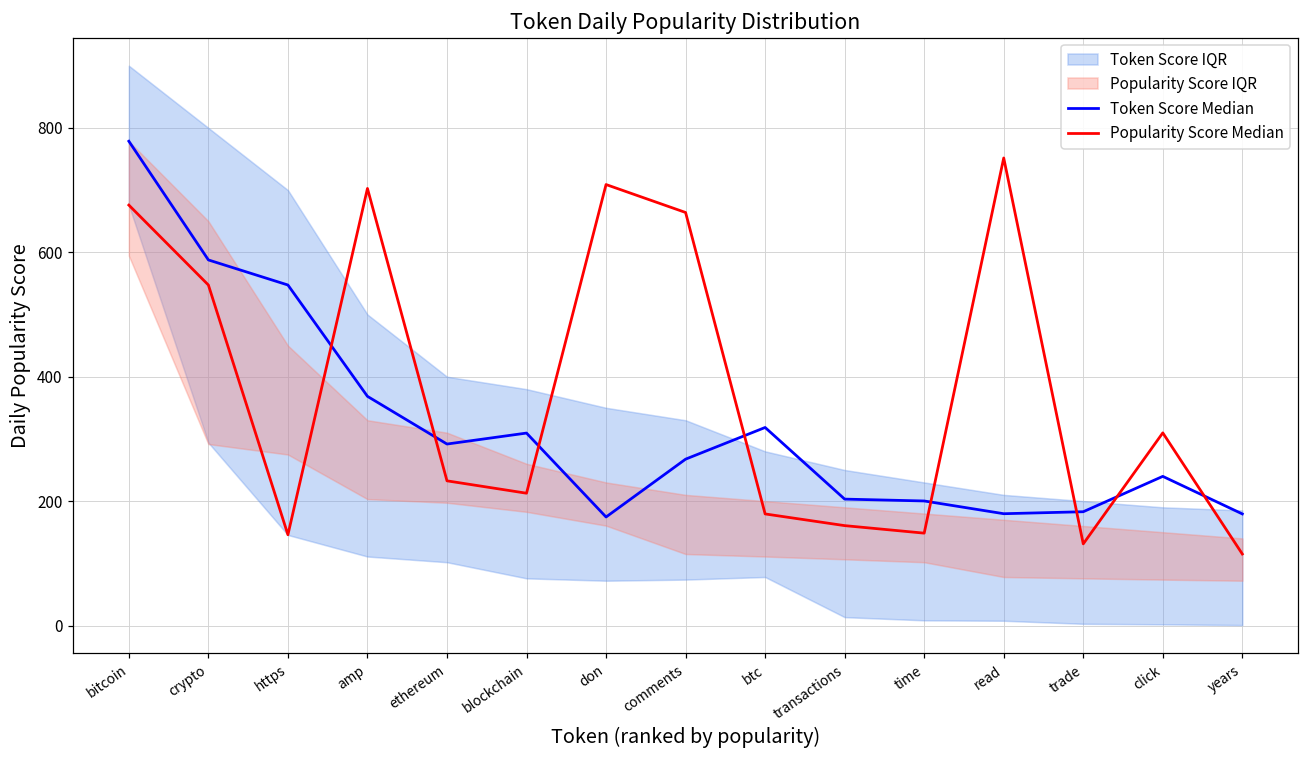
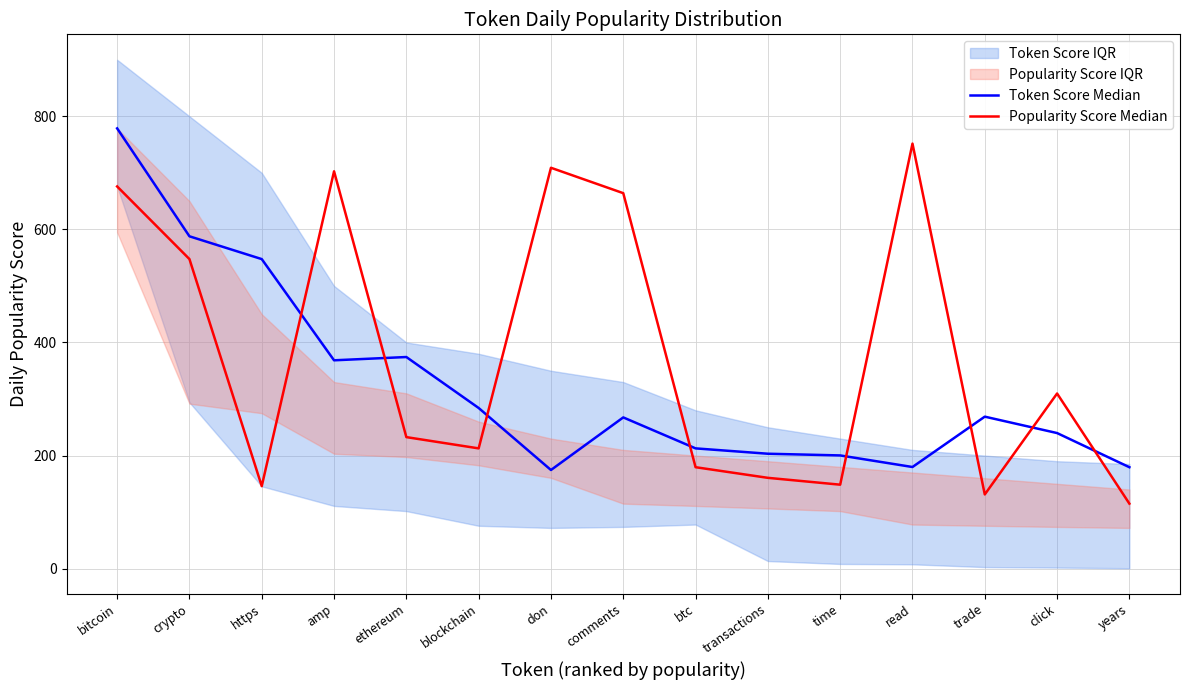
  {
    "Token Score Median": {
      "crypto": 590,
      "https": 550,
      "amp": 370,
-     "ethereum": 290,
-     "blockchain": 310,
+     "ethereum": 370,
+     "blockchain": 280,
      "don": 170,
      "comments": 270,
-     "btc": 320,
+     "btc": 210,
      "transactions": 200,
      "time": 200,
      "read": 180,
-     "trade": 180,
+     "trade": 270,
      "click": 240,
      "years": 180
    },
    "Popularity Score Median": {
      "bitcoin": 680,
      "crypto": 550,
      "https": 150,
      "amp": 700,
      "ethereum": 230,
      "blockchain": 210,
      "don": 710,
      "comments": 660,
      "btc": 180,
      "transactions": 160,
      "time": 150,
      "read": 750,
      "trade": 130,
      "click": 310,
      "years": 110
    }
  }
